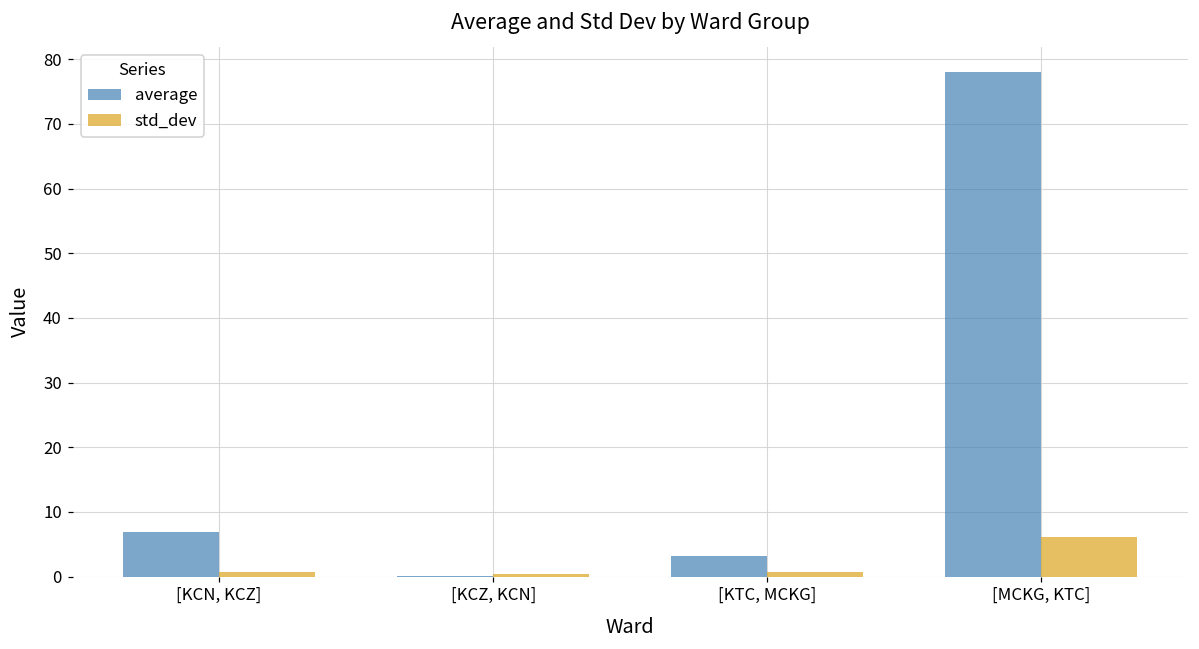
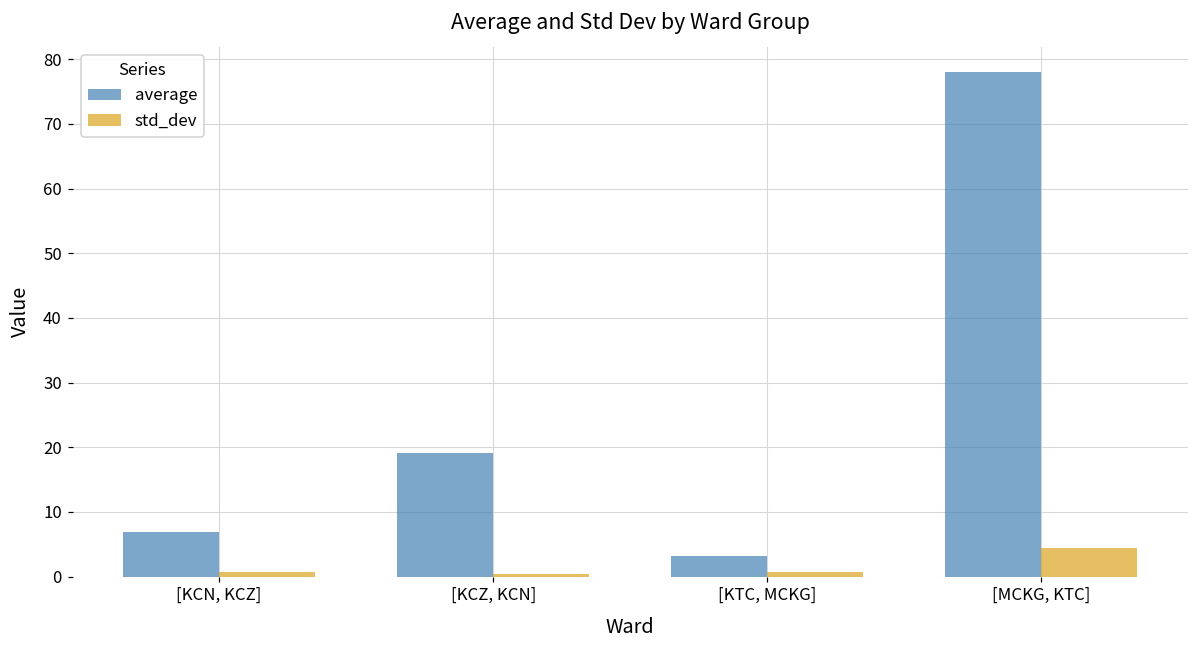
  {
    "average": {
      "[KCN, KCZ]": 7,
-     "[KCZ, KCN]": 0,
+     "[KCZ, KCN]": 19,
      "[KTC, MCKG]": 3,
      "[MCKG, KTC]": 78
    },
    "std_dev": {
      "[KCN, KCZ]": 1,
      "[KTC, MCKG]": 1,
-     "[MCKG, KTC]": 6
+     "[MCKG, KTC]": 4
    }
  }
